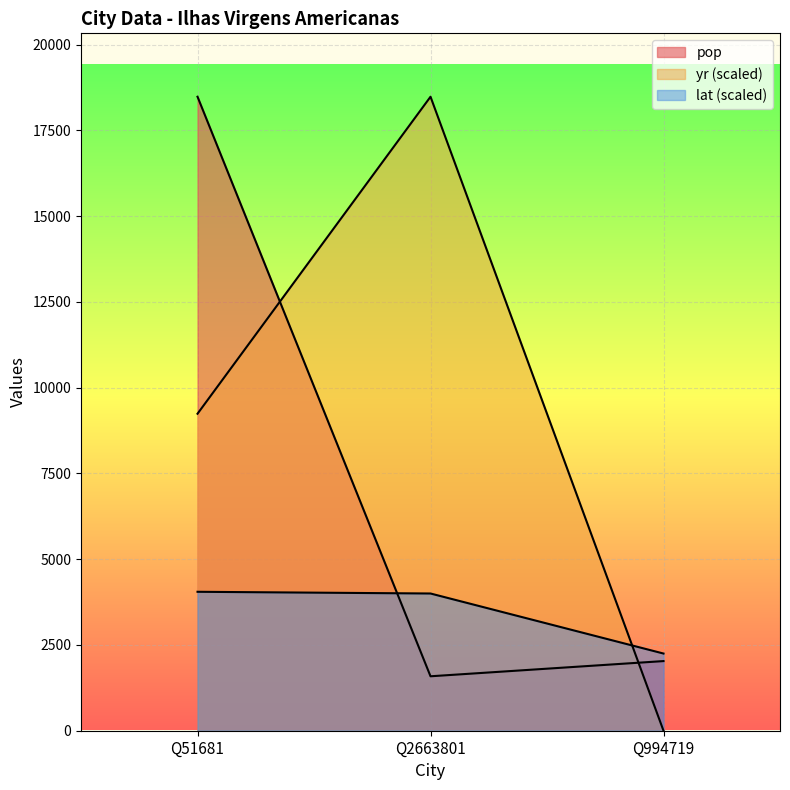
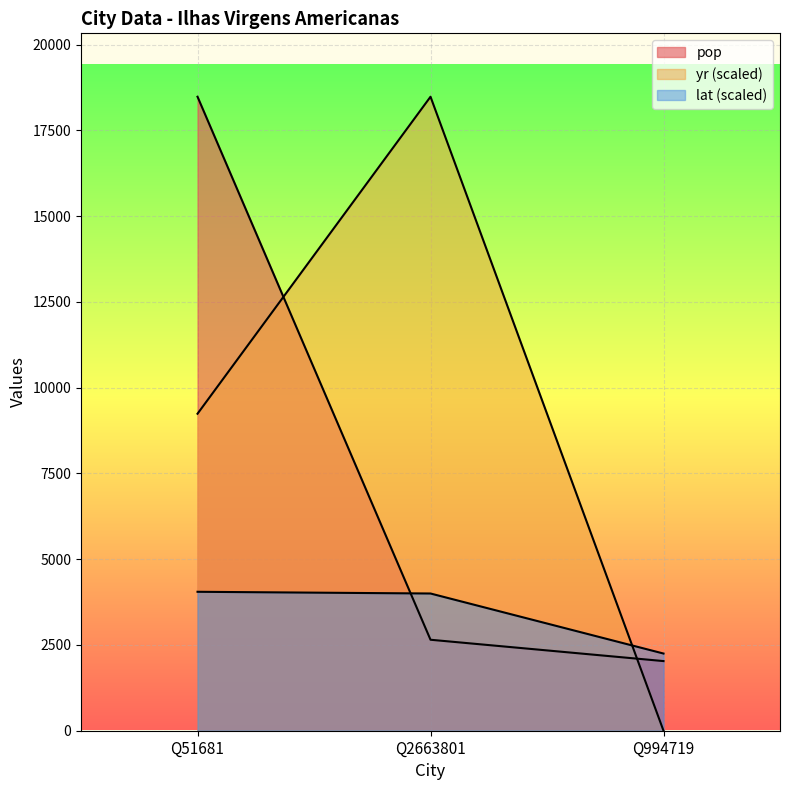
  {
    "pop": {
      "Q51681": 18500,
-     "Q2663801": 1600,
+     "Q2663801": 2700,
      "Q994719": 2000
    },
    "yr (scaled)": {
      "Q51681": 9200,
      "Q2663801": 18500,
      "Q994719": 0
    },
    "lat (scaled)": {
      "Q51681": 4100,
      "Q2663801": 4000,
      "Q994719": 2300
    }
  }
